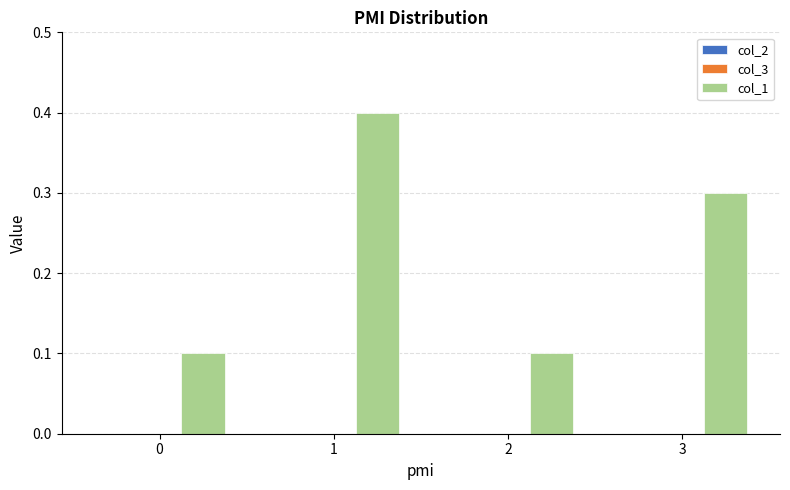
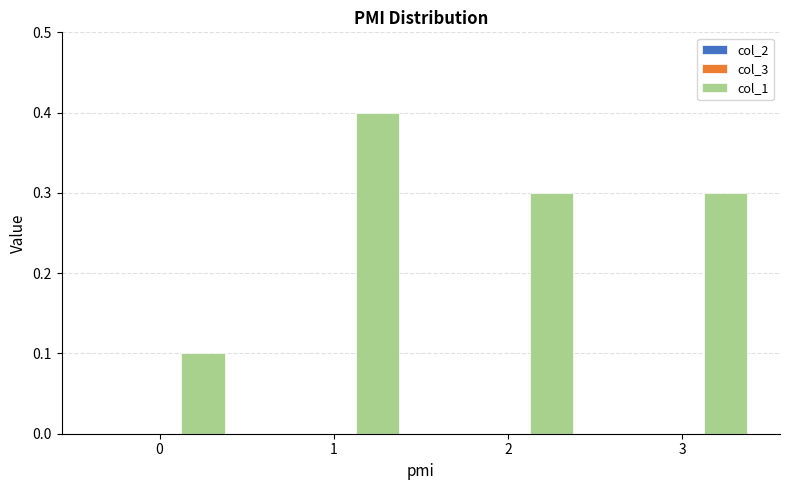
  {
    "col_2": {
      "0": 0.0,
      "1": 0.0,
      "2": 0.0,
      "3": 0.0
    },
    "col_3": {
      "0": 0.0,
      "1": 0.0,
      "2": 0.0,
      "3": 0.0
    },
    "col_1": {
      "0": 0.1,
      "1": 0.4,
-     "2": 0.1,
+     "2": 0.3,
      "3": 0.3
    }
  }
